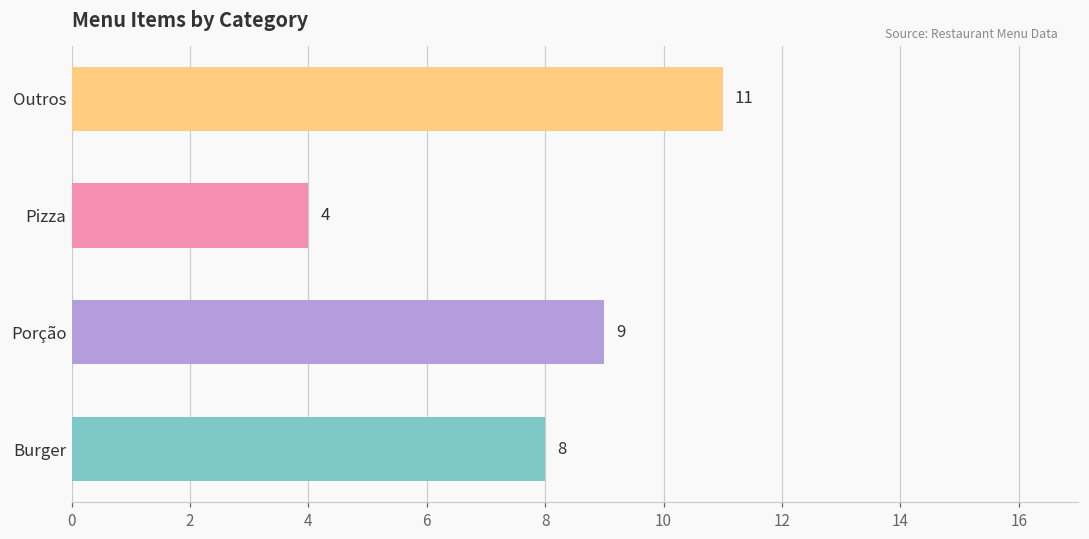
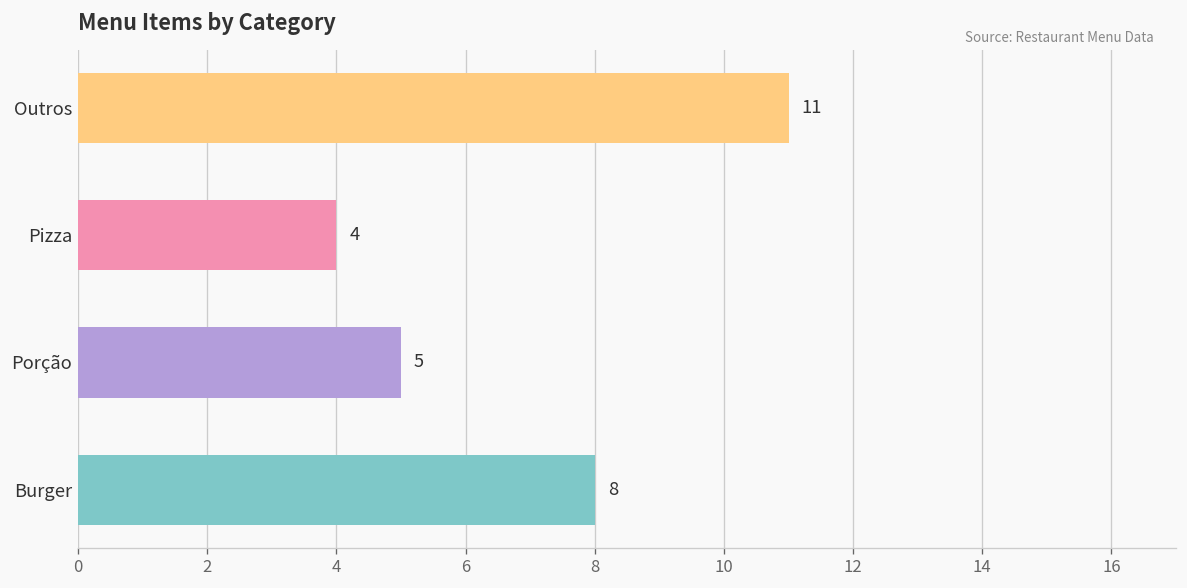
  {
    "Outros": 11,
    "Pizza": 4,
-   "Porção": 9,
+   "Porção": 5,
    "Burger": 8
  }
